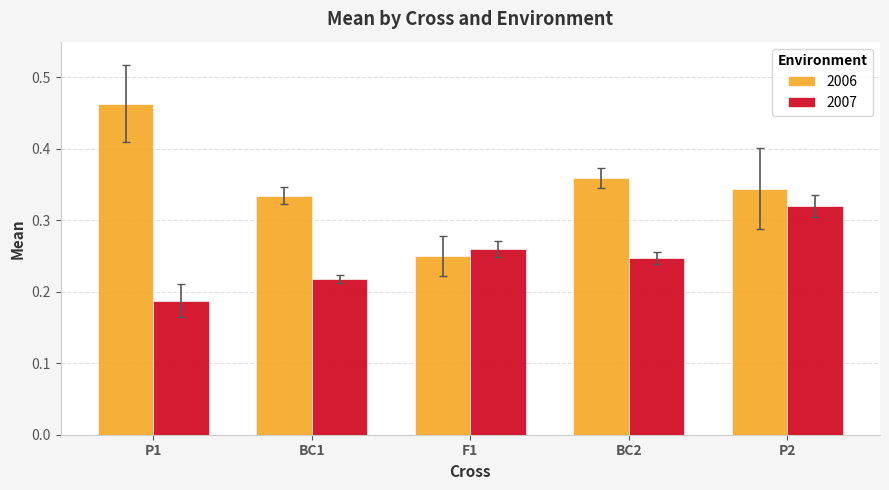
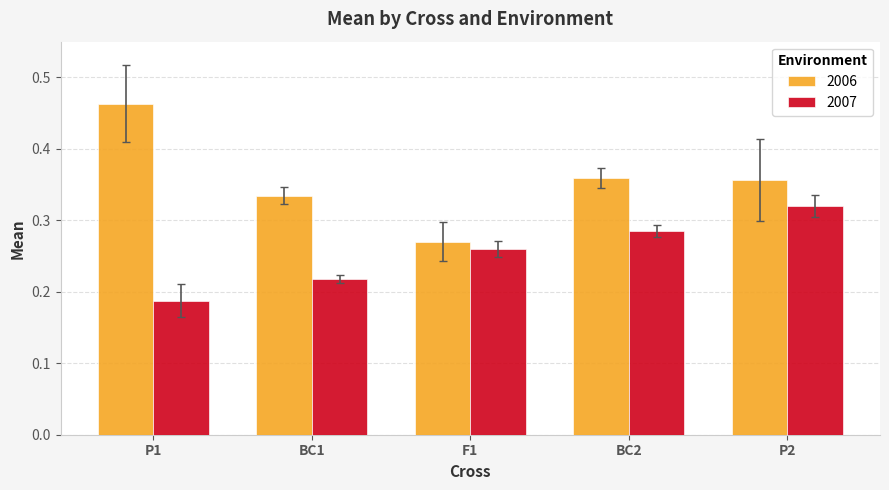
  {
    "2006": {
      "P1": 0.46,
      "BC1": 0.33,
-     "F1": 0.25,
+     "F1": 0.27,
      "BC2": 0.36,
-     "P2": 0.34
+     "P2": 0.36
    },
    "2007": {
      "P1": 0.19,
      "BC1": 0.22,
      "F1": 0.26,
-     "BC2": 0.25,
+     "BC2": 0.29,
      "P2": 0.32
    }
  }
